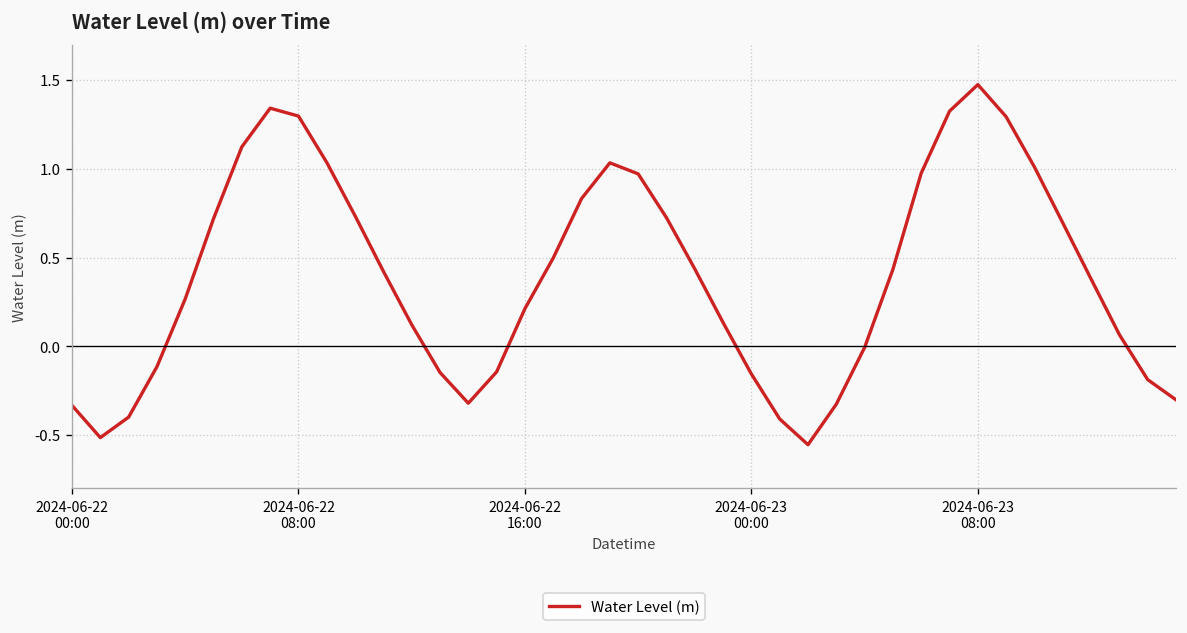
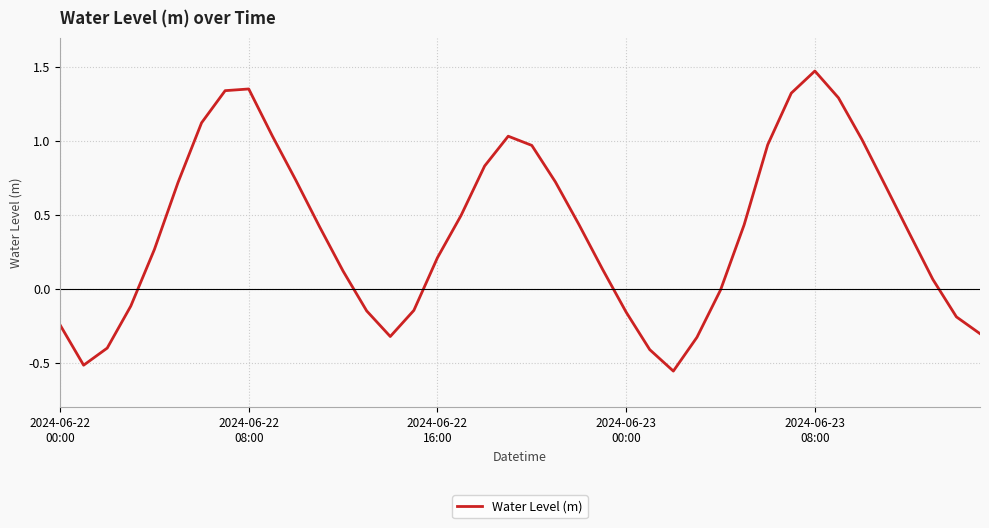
  {
-   "2024-06-22 00:00": -0.33,
-   "2024-06-22 08:00": 1.30,
+   "2024-06-22 00:00": -0.24,
+   "2024-06-22 08:00": 1.35,
    "2024-06-22 16:00": 0.21,
    "2024-06-23 00:00": -0.16,
    "2024-06-23 08:00": 1.48
  }
